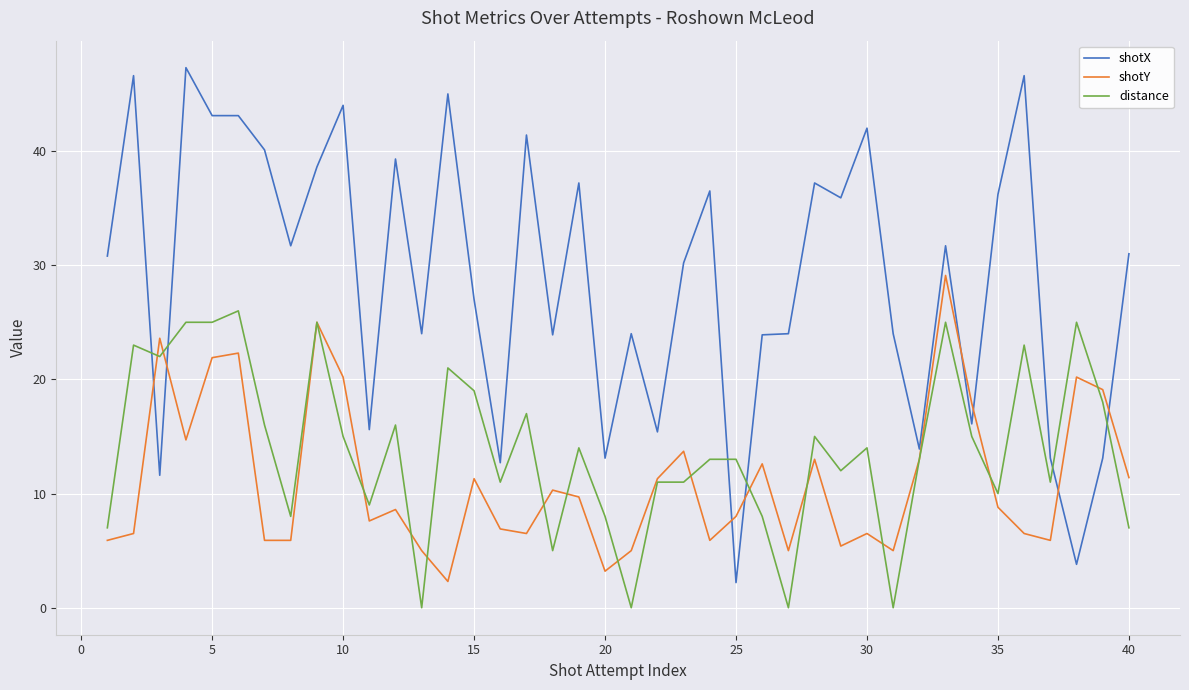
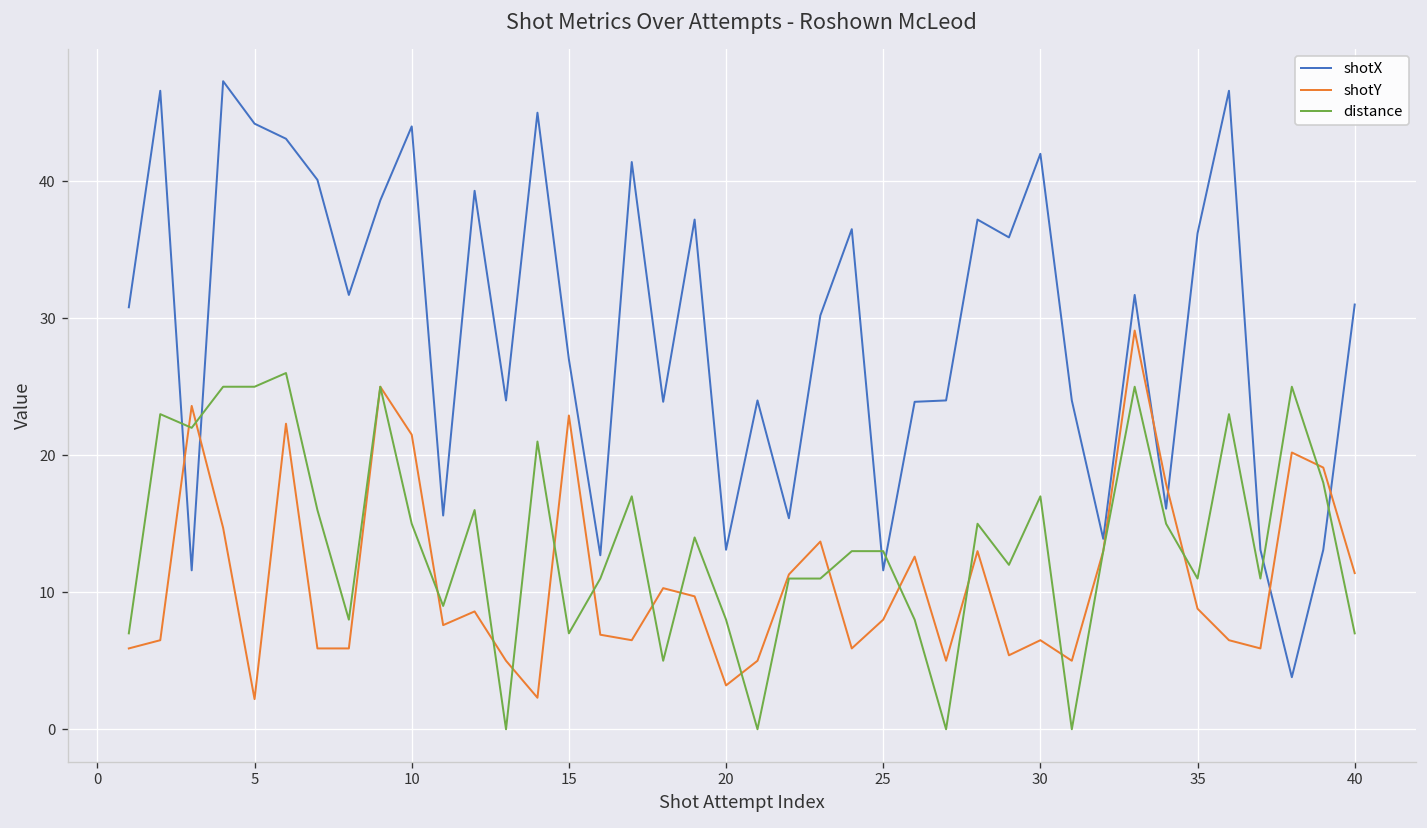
  {
    "shotX": {
-     "5": 43.1,
+     "5": 44.2,
      "10": 44.0,
      "15": 27.0,
      "20": 13.1,
-     "25": 2.2,
+     "25": 11.6,
      "30": 42.0,
      "35": 36.2,
      "40": 31.0
    },
    "shotY": {
-     "5": 21.9,
-     "10": 20.2,
-     "15": 11.3,
+     "5": 2.2,
+     "10": 21.5,
+     "15": 22.9,
      "20": 3.2,
      "25": 8.0,
      "30": 6.5,
      "35": 8.8,
      "40": 11.4
    },
    "distance": {
      "5": 25,
      "10": 15,
-     "15": 19,
+     "15": 7,
      "20": 8,
      "25": 13,
-     "30": 14,
-     "35": 10,
+     "30": 17,
+     "35": 11,
      "40": 7
    }
  }
